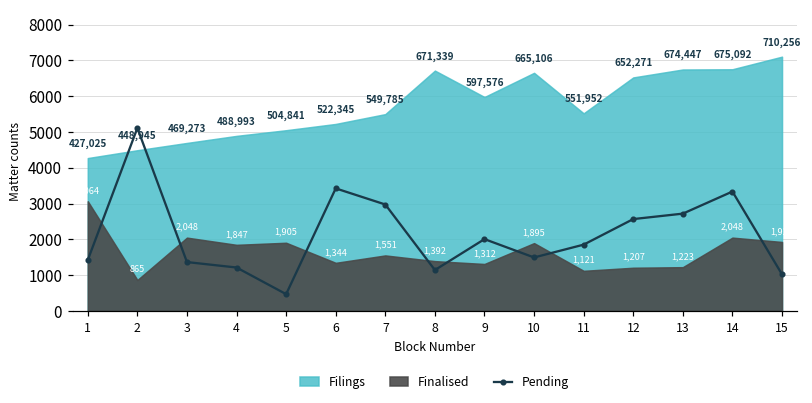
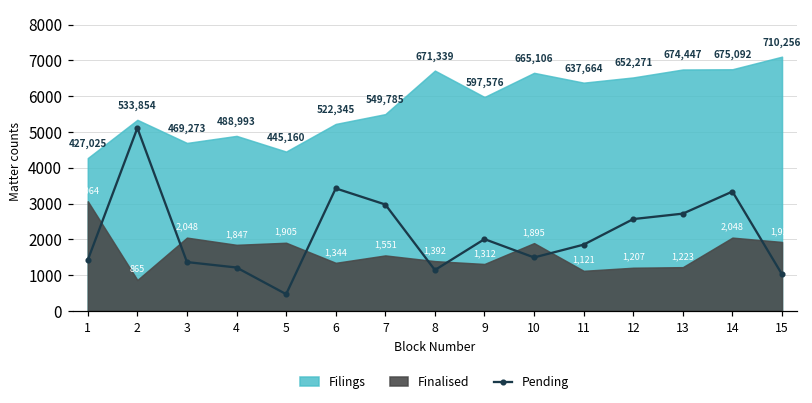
  {
    "Filings": {
-     "2": "448,945",
-     "5": "504,841",
-     "11": "551,952"
+     "2": "533,854",
+     "5": "445,160",
+     "11": "637,664"
    }
  }
